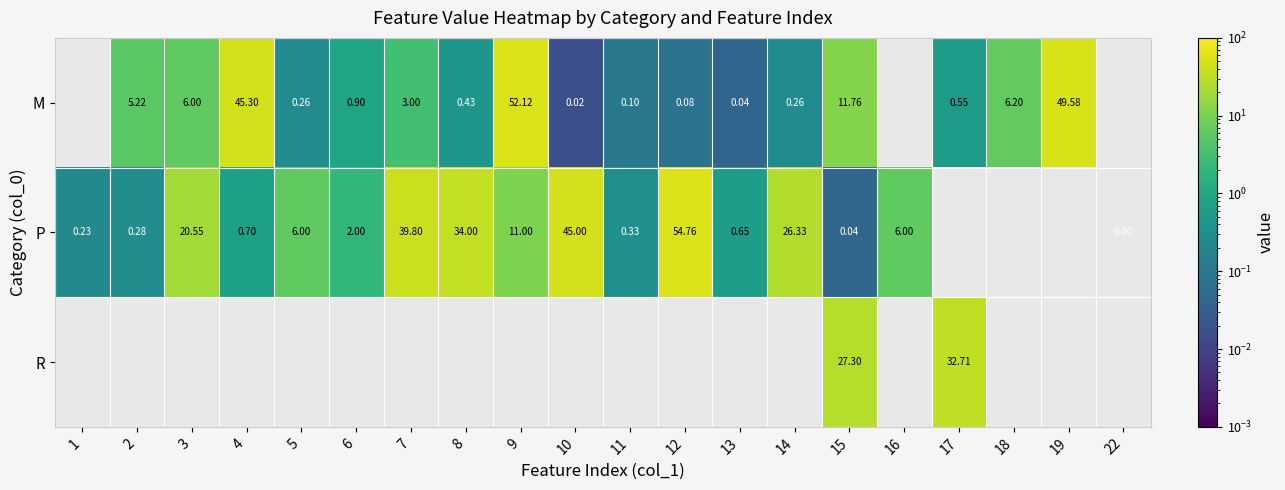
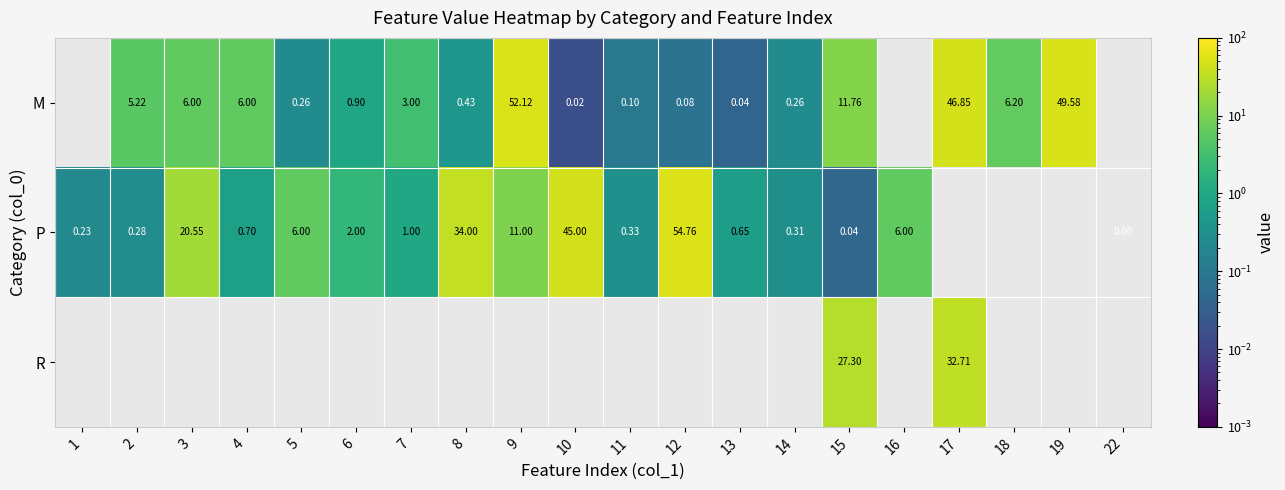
  {
    "M": {
      "2": 5.22,
      "3": 6.00,
-     "4": 45.30,
+     "4": 6.00,
      "5": 0.26,
      "6": 0.90,
      "7": 3.00,
      "8": 0.43,
      "9": 52.12,
      "10": 0.02,
      "11": 0.10,
      "12": 0.08,
      "13": 0.04,
      "14": 0.26,
      "15": 11.76,
-     "17": 0.55,
+     "17": 46.85,
      "18": 6.20,
      "19": 49.58
    },
    "P": {
      "1": 0.23,
      "2": 0.28,
      "3": 20.55,
      "4": 0.70,
      "5": 6.00,
      "6": 2.00,
-     "7": 39.80,
+     "7": 1.00,
      "8": 34.00,
      "9": 11.00,
      "10": 45.00,
      "11": 0.33,
      "12": 54.76,
      "13": 0.65,
-     "14": 26.33,
+     "14": 0.31,
      "15": 0.04,
      "16": 6.00
    },
    "R": {
      "15": 27.30,
      "17": 32.71
    }
  }
